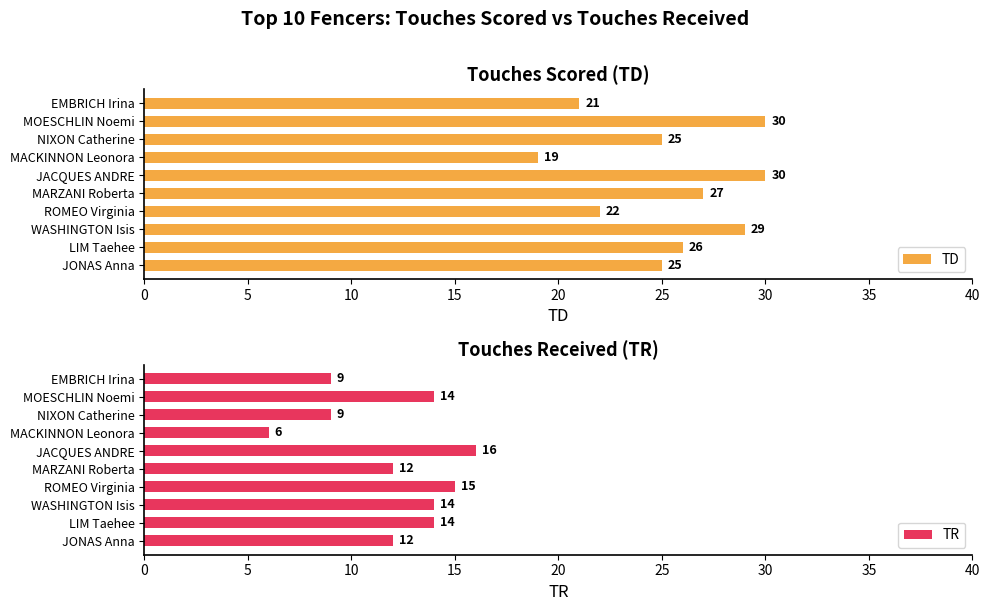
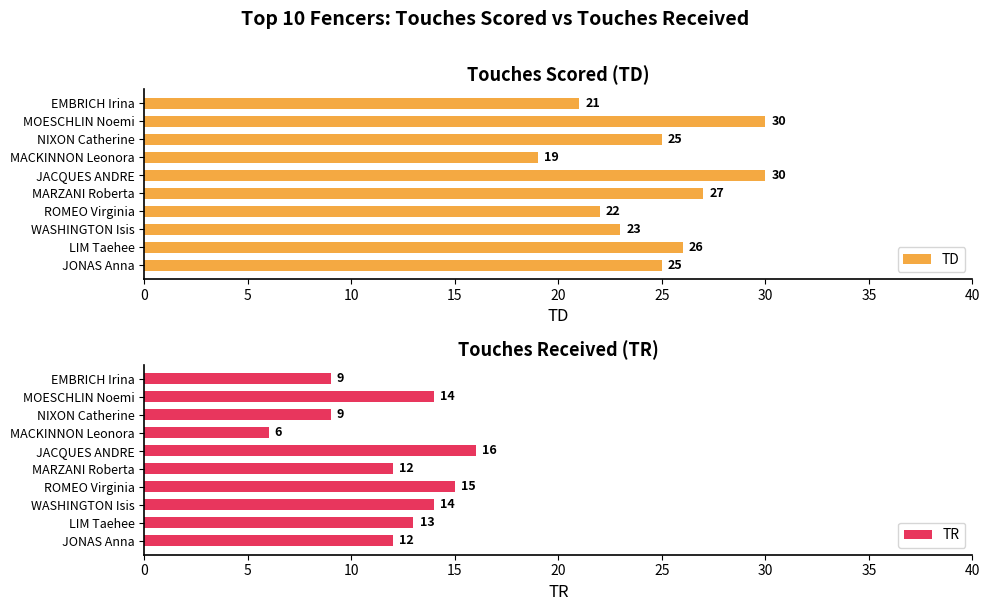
  {
    "Touches Scored (TD)": {
      "EMBRICH Irina": 21,
      "MOESCHLIN Noemi": 30,
      "NIXON Catherine": 25,
      "MACKINNON Leonora": 19,
      "JACQUES ANDRE": 30,
      "MARZANI Roberta": 27,
      "ROMEO Virginia": 22,
-     "WASHINGTON Isis": 29,
+     "WASHINGTON Isis": 23,
      "LIM Taehee": 26,
      "JONAS Anna": 25
    },
    "Touches Received (TR)": {
      "EMBRICH Irina": 9,
      "MOESCHLIN Noemi": 14,
      "NIXON Catherine": 9,
      "MACKINNON Leonora": 6,
      "JACQUES ANDRE": 16,
      "MARZANI Roberta": 12,
      "ROMEO Virginia": 15,
      "WASHINGTON Isis": 14,
-     "LIM Taehee": 14,
+     "LIM Taehee": 13,
      "JONAS Anna": 12
    }
  }
